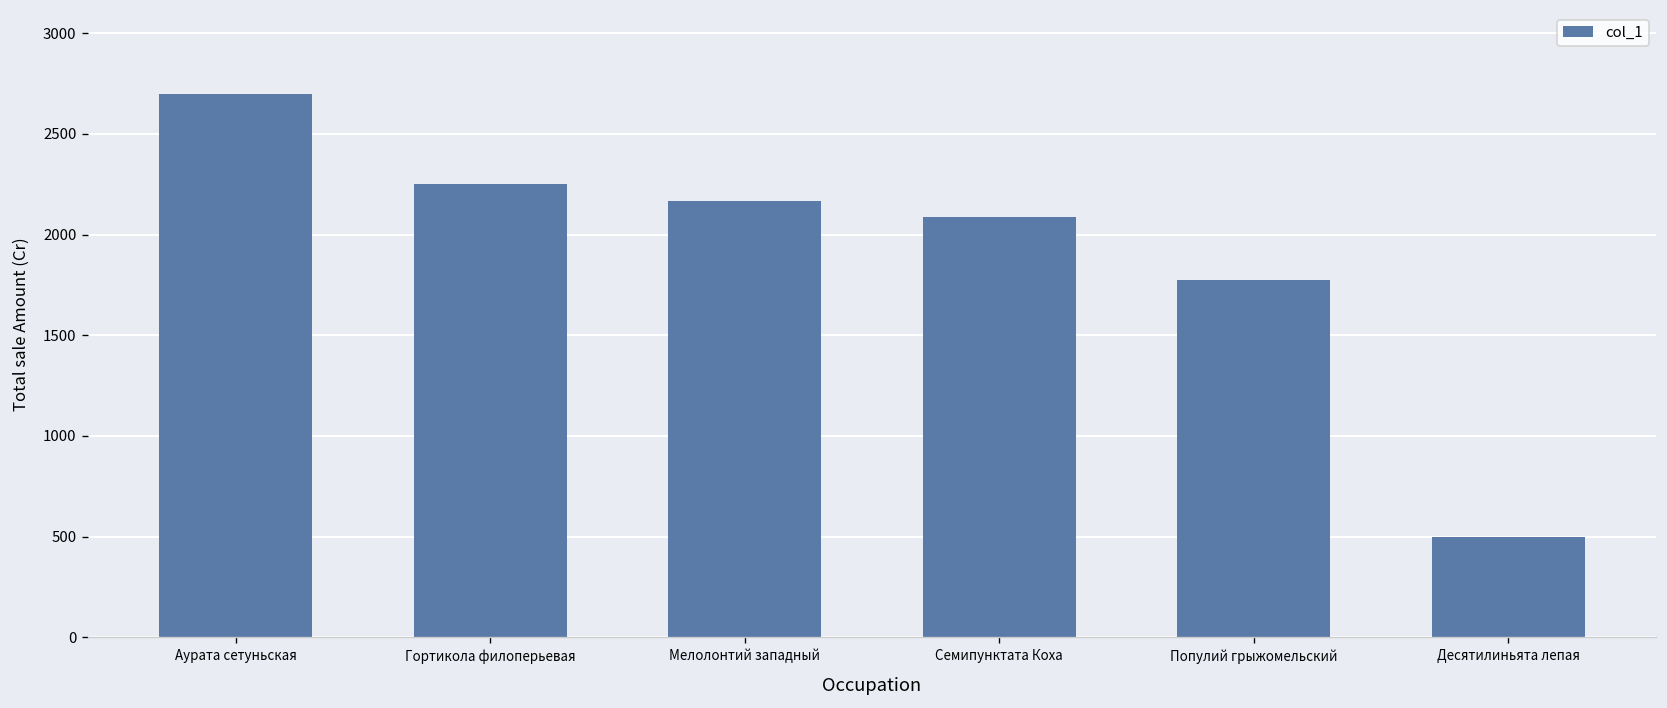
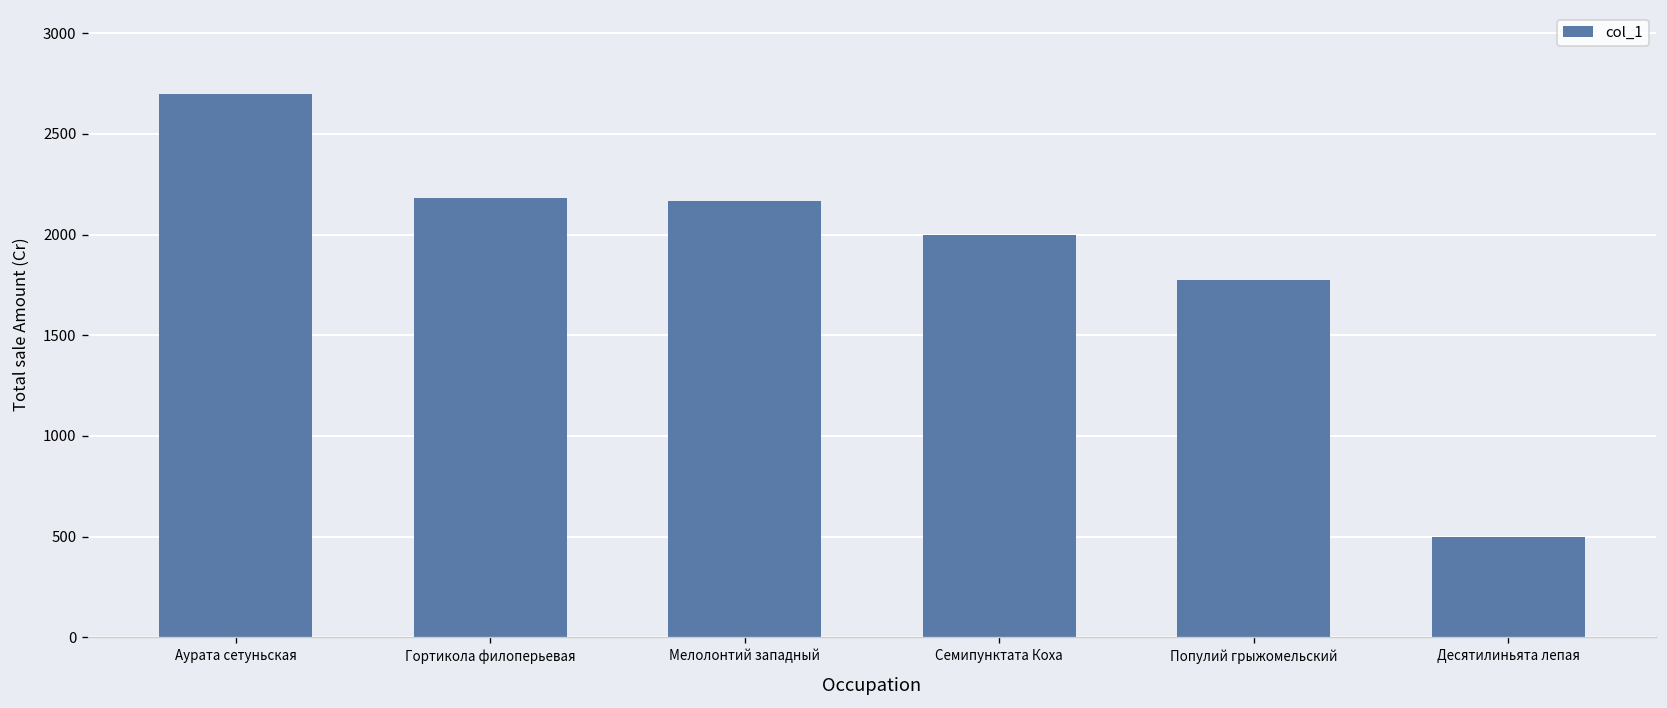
  {
    "Аурата сетуньская": 2700,
-   "Гортикола филоперьевая": 2250,
+   "Гортикола филоперьевая": 2180,
    "Мелолонтий западный": 2170,
-   "Семипунктата Коха": 2090,
+   "Семипунктата Коха": 2000,
    "Популий грыжомельский": 1780,
    "Десятилиньята лепая": 500
  }
